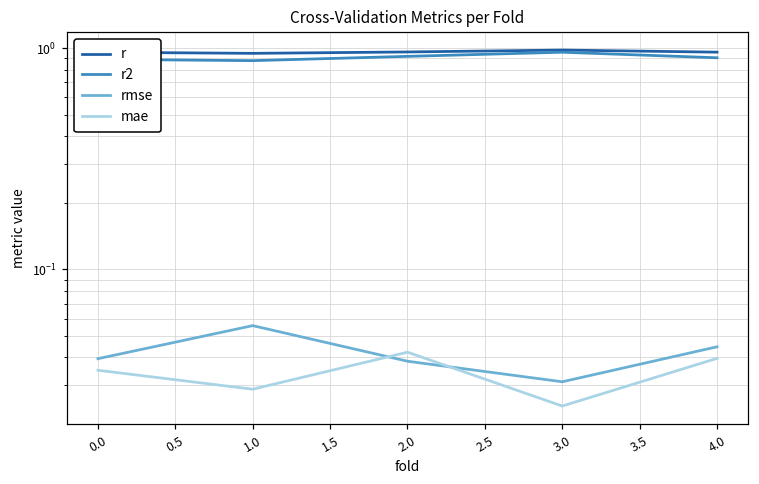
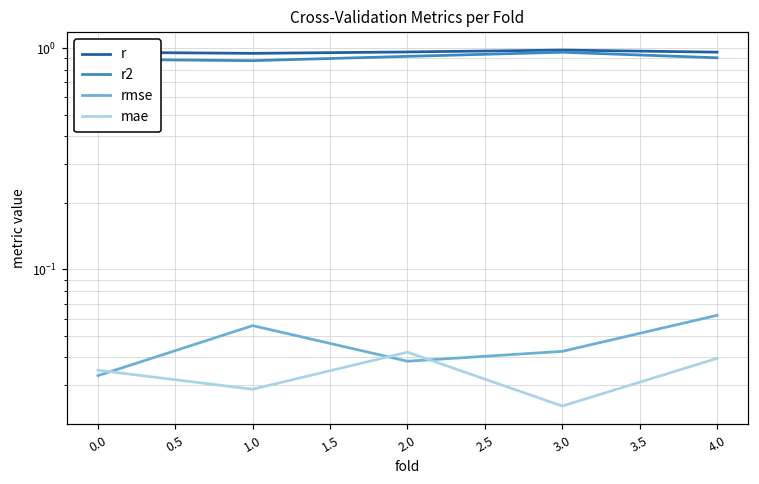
  {
    "rmse": {
-     "0.0": 0.040,
+     "0.0": 0.033,
      "1.0": 0.056,
      "2.0": 0.038,
-     "3.0": 0.031,
-     "4.0": 0.045
+     "3.0": 0.043,
+     "4.0": 0.062
    },
    "mae": {
      "0.0": 0.035,
      "1.0": 0.029,
      "2.0": 0.042,
      "3.0": 0.024,
      "4.0": 0.040
    }
  }
